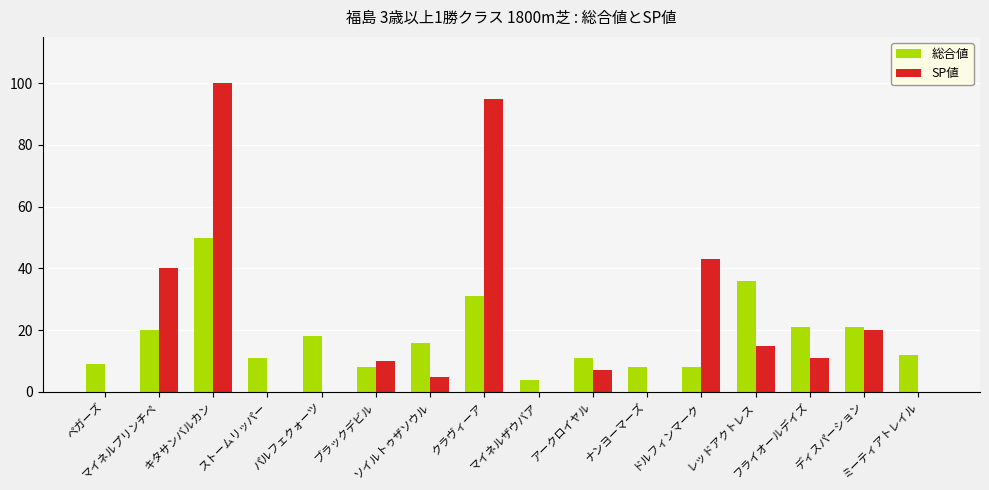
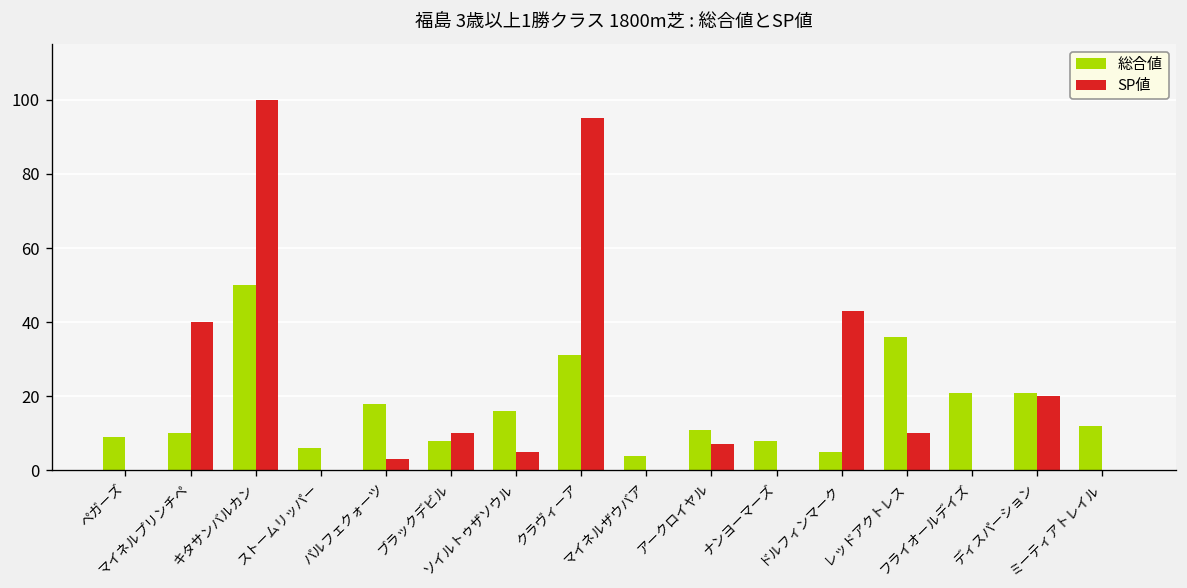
  {
    "総合値": {
      "ペガーズ": 9,
-     "マイネルプリンチペ": 20,
+     "マイネルプリンチペ": 10,
      "キタサンバルカン": 50,
-     "ストームリッパー": 11,
+     "ストームリッパー": 6,
      "パルフェクォーツ": 18,
      "ブラックデビル": 8,
      "ソイルトゥザソウル": 16,
      "クラヴィーア": 31,
      "マイネルザウバア": 4,
      "アークロイヤル": 11,
      "ナンヨーマーズ": 8,
-     "ドルフィンマーク": 8,
+     "ドルフィンマーク": 5,
      "レッドアクトレス": 36,
      "フライオールデイズ": 21,
      "ディスパーション": 21,
      "ミーティアトレイル": 12
    },
    "SP値": {
      "ペガーズ": 0,
      "マイネルプリンチペ": 40,
      "キタサンバルカン": 100,
      "ストームリッパー": 0,
-     "パルフェクォーツ": 0,
+     "パルフェクォーツ": 3,
      "ブラックデビル": 10,
      "ソイルトゥザソウル": 5,
      "クラヴィーア": 95,
      "マイネルザウバア": 0,
      "アークロイヤル": 7,
      "ナンヨーマーズ": 0,
      "ドルフィンマーク": 43,
-     "レッドアクトレス": 15,
-     "フライオールデイズ": 11,
+     "レッドアクトレス": 10,
+     "フライオールデイズ": 0,
      "ディスパーション": 20,
      "ミーティアトレイル": 0
    }
  }
